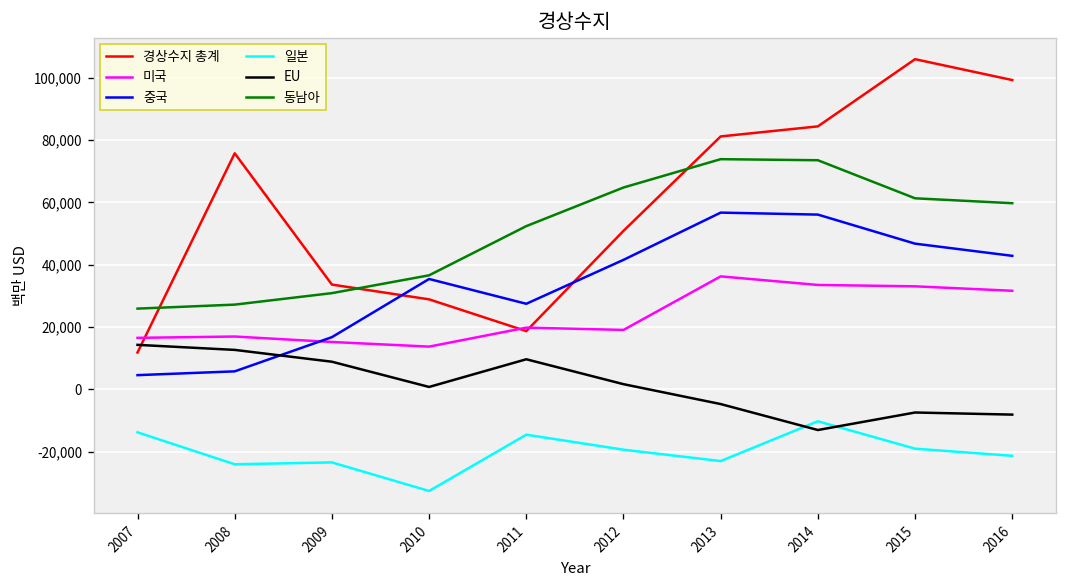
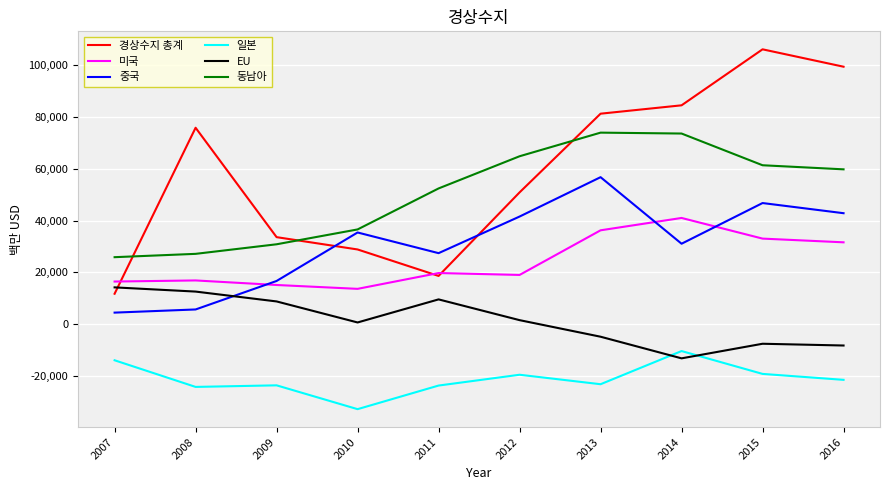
  {
    "경상수지 총계": {
      "2007": "12,000",
      "2008": "76,000",
      "2009": "34,000",
      "2010": "29,000",
      "2011": "19,000",
      "2012": "51,000",
      "2013": "81,000",
      "2014": "84,000",
      "2015": "106,000",
      "2016": "99,000"
    },
    "미국": {
      "2007": "16,000",
      "2008": "17,000",
      "2009": "15,000",
      "2010": "14,000",
      "2011": "20,000",
      "2012": "19,000",
      "2013": "36,000",
-     "2014": "33,000",
+     "2014": "41,000",
      "2015": "33,000",
      "2016": "32,000"
    },
    "중국": {
      "2007": "5,000",
      "2008": "6,000",
      "2009": "17,000",
      "2010": "35,000",
      "2011": "27,000",
      "2012": "42,000",
      "2013": "57,000",
-     "2014": "56,000",
+     "2014": "31,000",
      "2015": "47,000",
      "2016": "43,000"
    },
    "일본": {
      "2007": "-14,000",
      "2008": "-24,000",
      "2009": "-23,000",
      "2010": "-33,000",
-     "2011": "-15,000",
+     "2011": "-24,000",
      "2012": "-19,000",
      "2013": "-23,000",
      "2014": "-10,000",
      "2015": "-19,000",
      "2016": "-21,000"
    },
    "EU": {
      "2007": "14,000",
      "2008": "13,000",
      "2009": "9,000",
      "2010": "1,000",
      "2011": "10,000",
      "2012": "2,000",
      "2013": "-5,000",
      "2014": "-13,000",
      "2015": "-7,000",
      "2016": "-8,000"
    },
    "동남아": {
      "2007": "26,000",
      "2008": "27,000",
      "2009": "31,000",
      "2010": "37,000",
      "2011": "52,000",
      "2012": "65,000",
      "2013": "74,000",
      "2014": "74,000",
      "2015": "61,000",
      "2016": "60,000"
    }
  }
